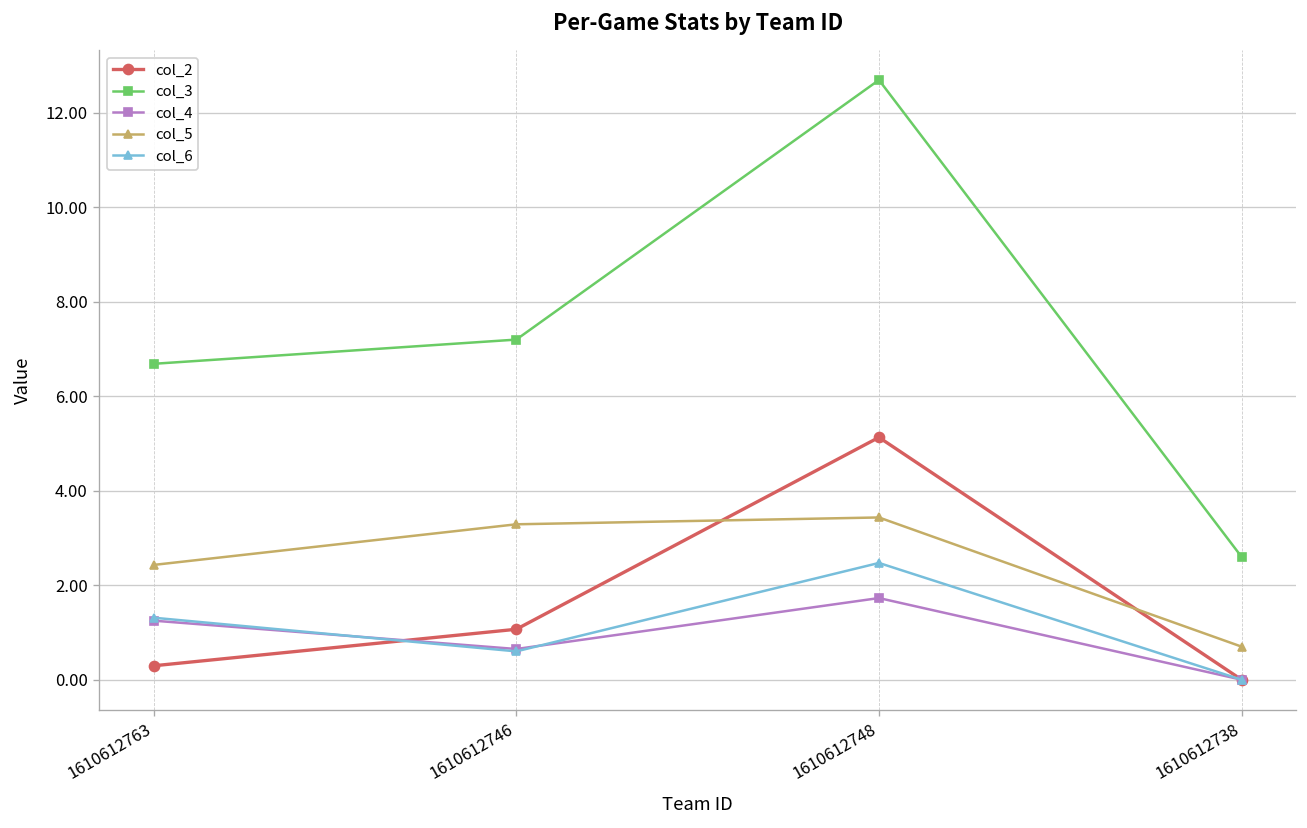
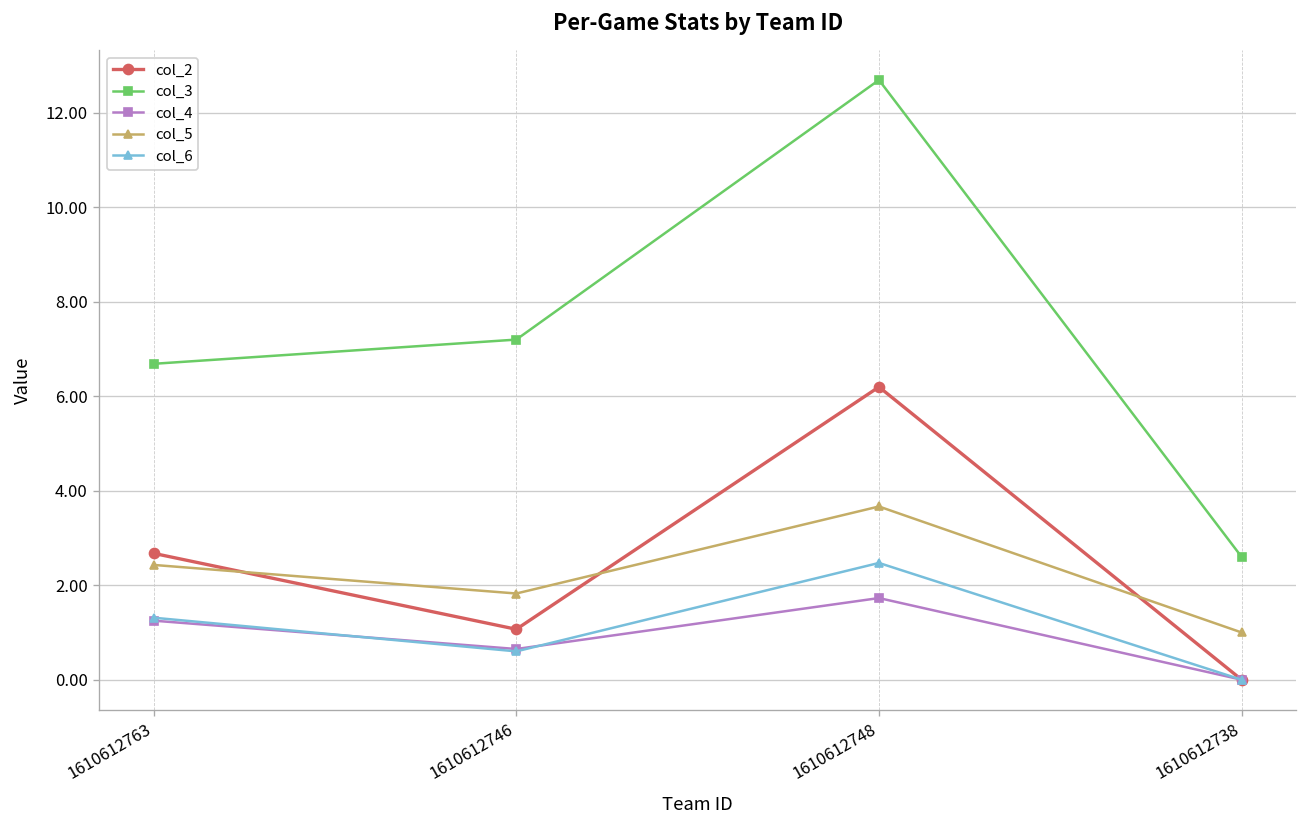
  {
    "col_2": {
-     "1610612763": 0.3,
+     "1610612763": 2.7,
      "1610612746": 1.1,
-     "1610612748": 5.1
+     "1610612748": 6.2
    },
    "col_3": {
      "1610612763": 6.7,
      "1610612746": 7.2,
      "1610612748": 12.7,
      "1610612738": 2.6
    },
    "col_4": {
      "1610612748": 1.7
    },
    "col_5": {
      "1610612763": 2.4,
-     "1610612746": 3.3,
-     "1610612748": 3.4,
-     "1610612738": 0.7
+     "1610612746": 1.8,
+     "1610612748": 3.7,
+     "1610612738": 1.0
    },
    "col_6": {
      "1610612748": 2.5
    }
  }
